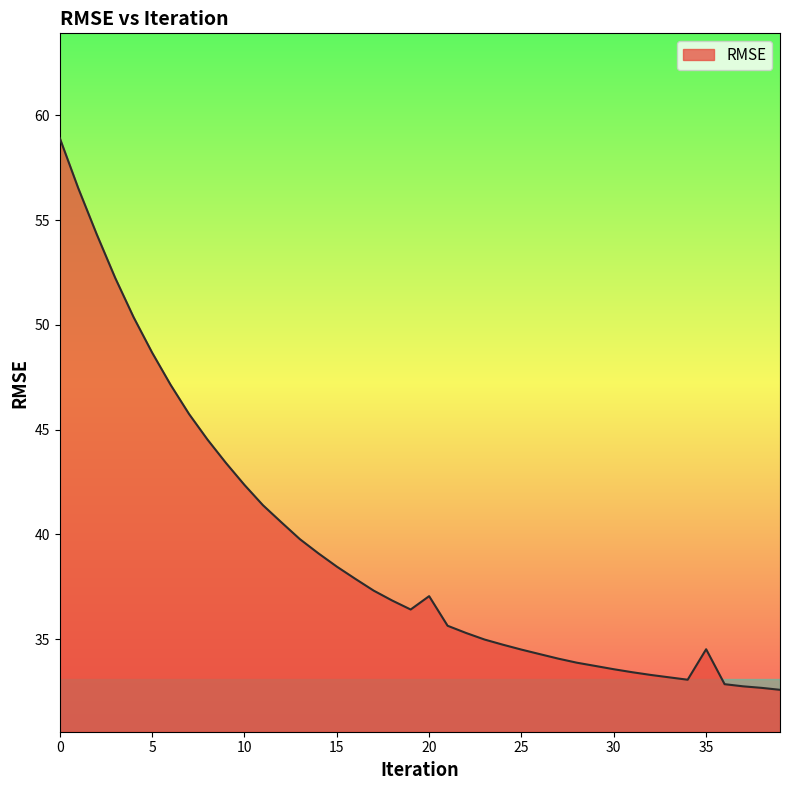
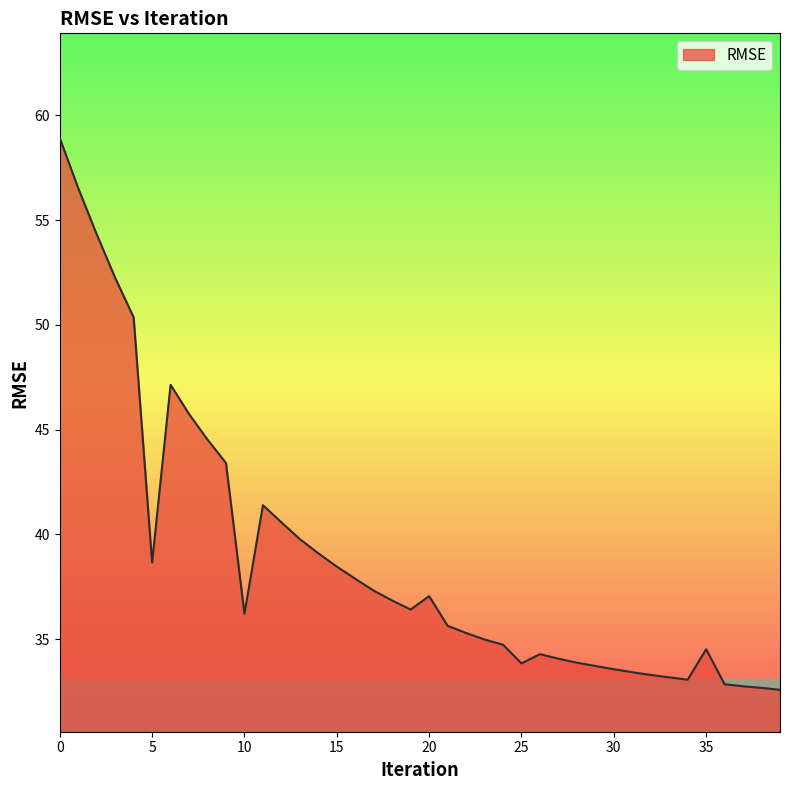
  {
    "0": 58.9,
-   "5": 48.7,
-   "10": 42.4,
+   "5": 38.7,
+   "10": 36.2,
    "15": 38.5,
    "20": 37.1,
-   "25": 34.5,
+   "25": 33.8,
    "30": 33.6,
    "35": 34.5
  }
